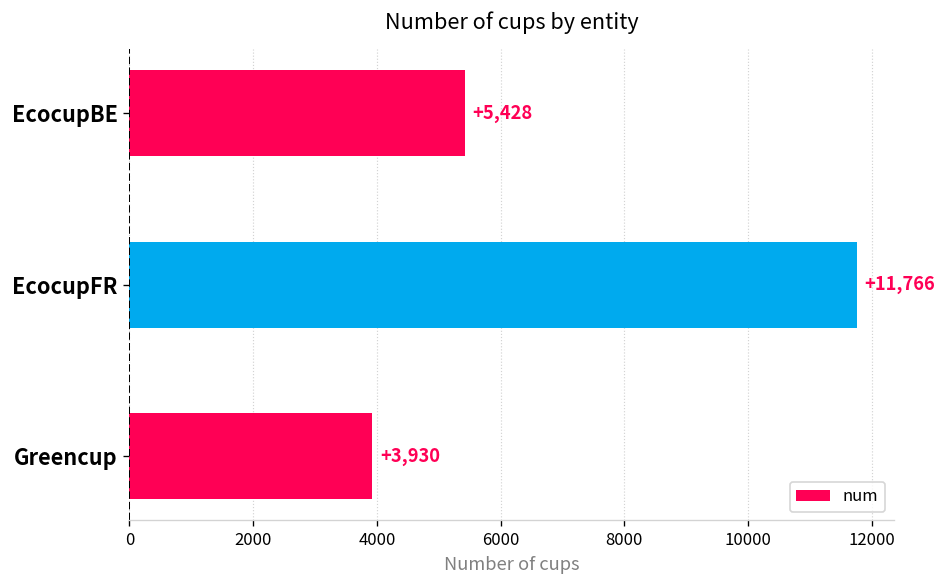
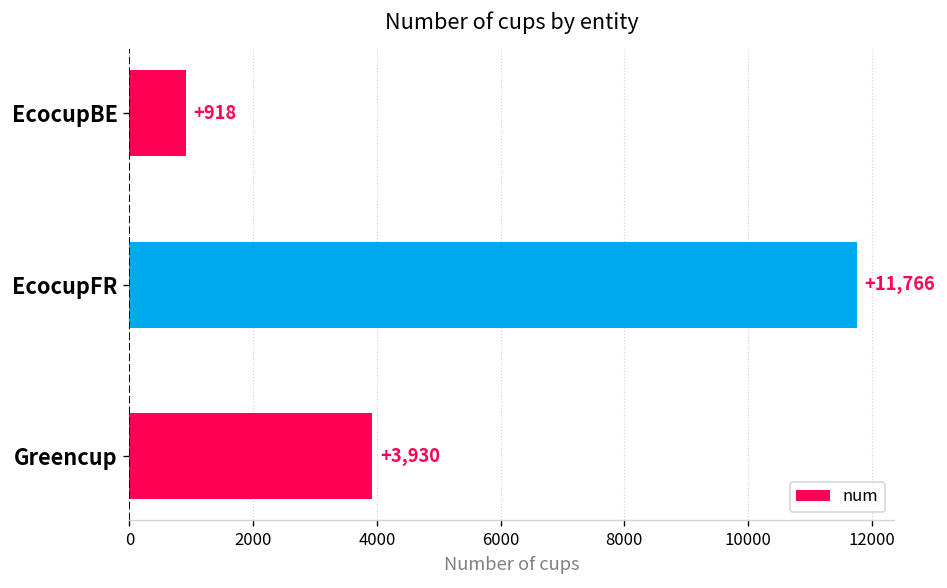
  {
-   "EcocupBE": "+5,428",
+   "EcocupBE": "+918",
    "EcocupFR": "+11,766",
    "Greencup": "+3,930"
  }
